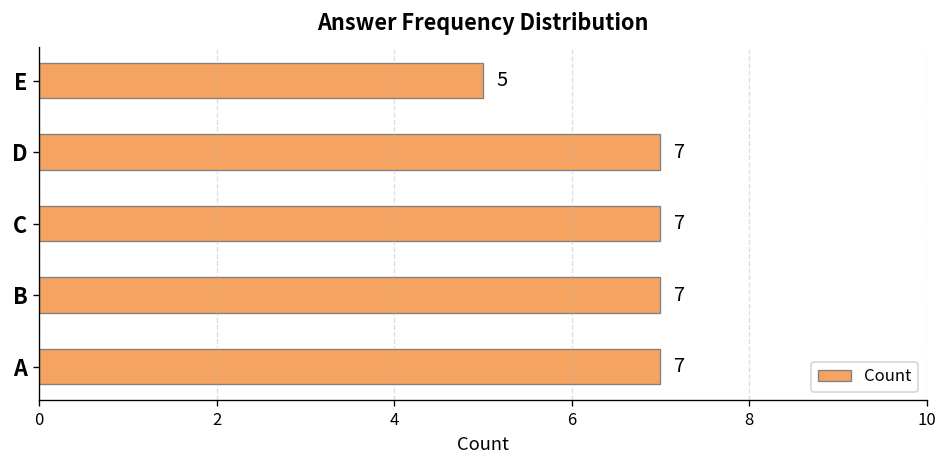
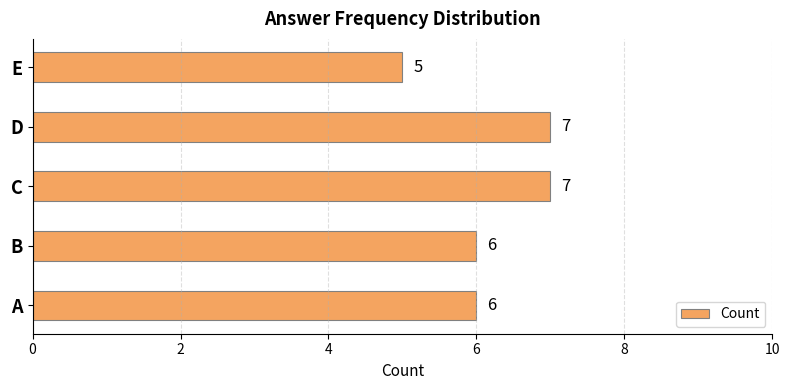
  {
    "E": 5,
    "D": 7,
    "C": 7,
-   "B": 7,
-   "A": 7
+   "B": 6,
+   "A": 6
  }
